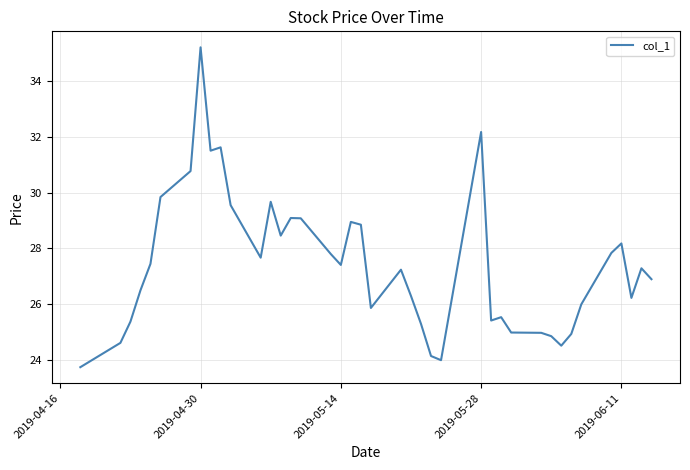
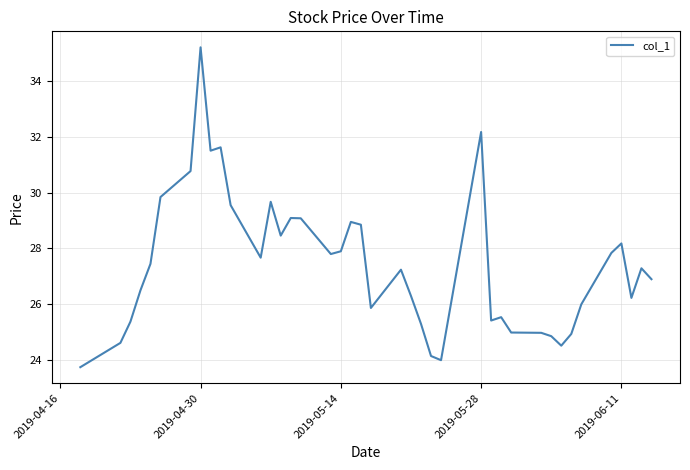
  {
    "2019-04-30": 35.2,
-   "2019-05-14": 27.4,
+   "2019-05-14": 27.9,
    "2019-05-28": 32.2,
    "2019-06-11": 28.2
  }
